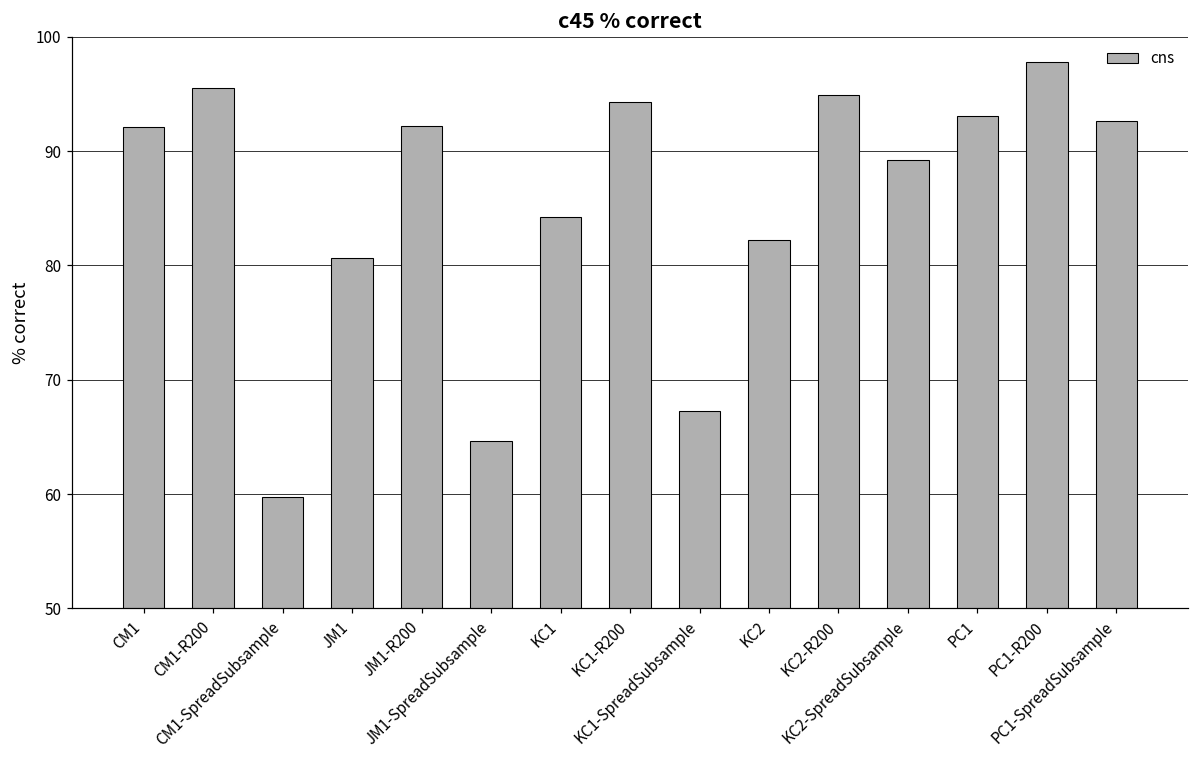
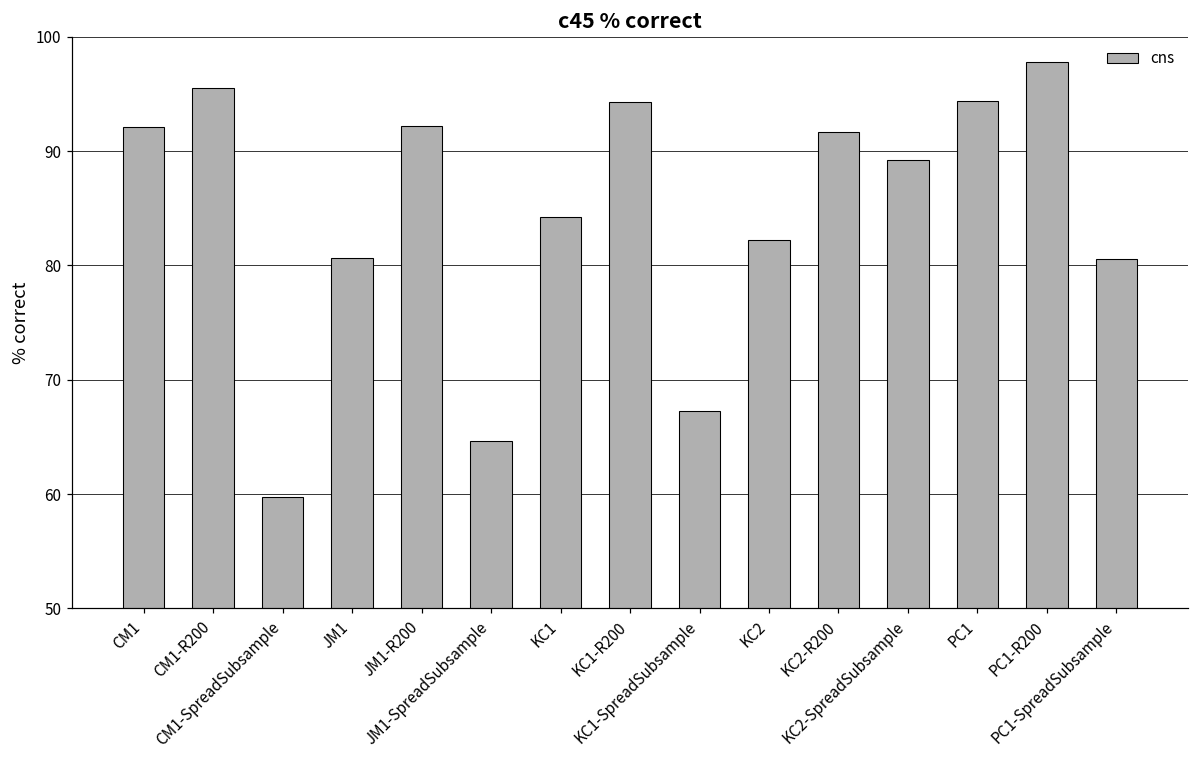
  {
    "CM1": 92.1,
    "CM1-R200": 95.5,
    "CM1-SpreadSubsample": 59.7,
    "JM1": 80.6,
    "JM1-R200": 92.2,
    "JM1-SpreadSubsample": 64.6,
    "KC1": 84.2,
    "KC1-R200": 94.3,
    "KC1-SpreadSubsample": 67.3,
    "KC2": 82.2,
-   "KC2-R200": 94.9,
+   "KC2-R200": 91.7,
    "KC2-SpreadSubsample": 89.2,
-   "PC1": 93.1,
+   "PC1": 94.4,
    "PC1-R200": 97.8,
-   "PC1-SpreadSubsample": 92.6
+   "PC1-SpreadSubsample": 80.6
  }
